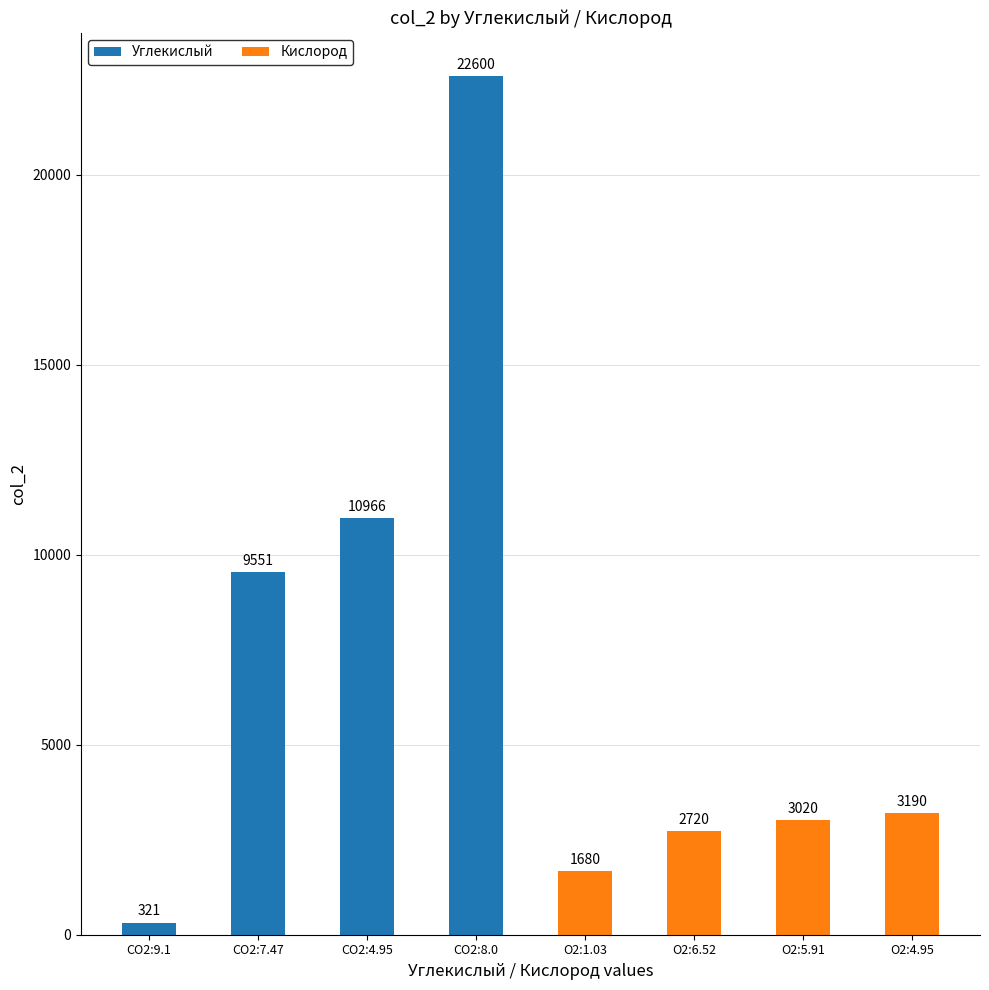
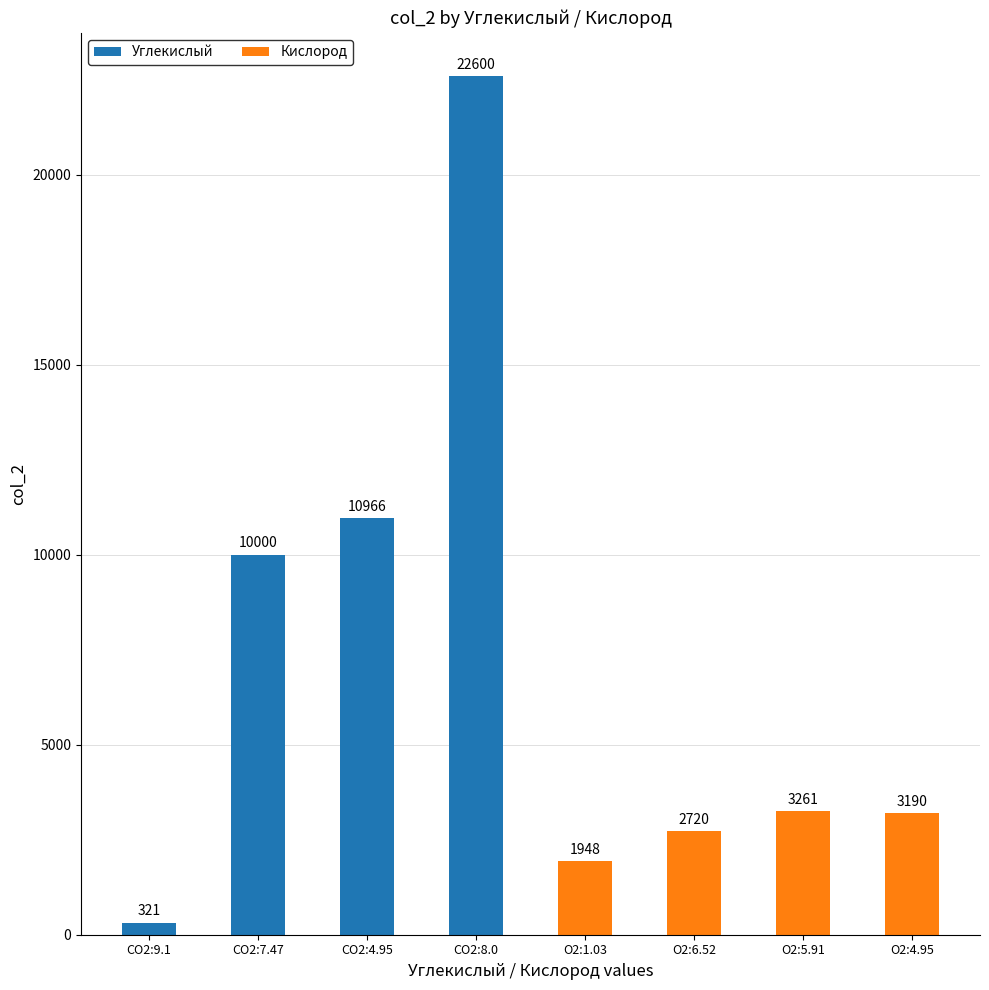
  {
    "Углекислый": {
      "CO2:9.1": 321,
-     "CO2:7.47": 9551,
+     "CO2:7.47": 10000,
      "CO2:4.95": 10966,
      "CO2:8.0": 22600
    },
    "Кислород": {
-     "O2:1.03": 1680,
+     "O2:1.03": 1948,
      "O2:6.52": 2720,
-     "O2:5.91": 3020,
+     "O2:5.91": 3261,
      "O2:4.95": 3190
    }
  }
